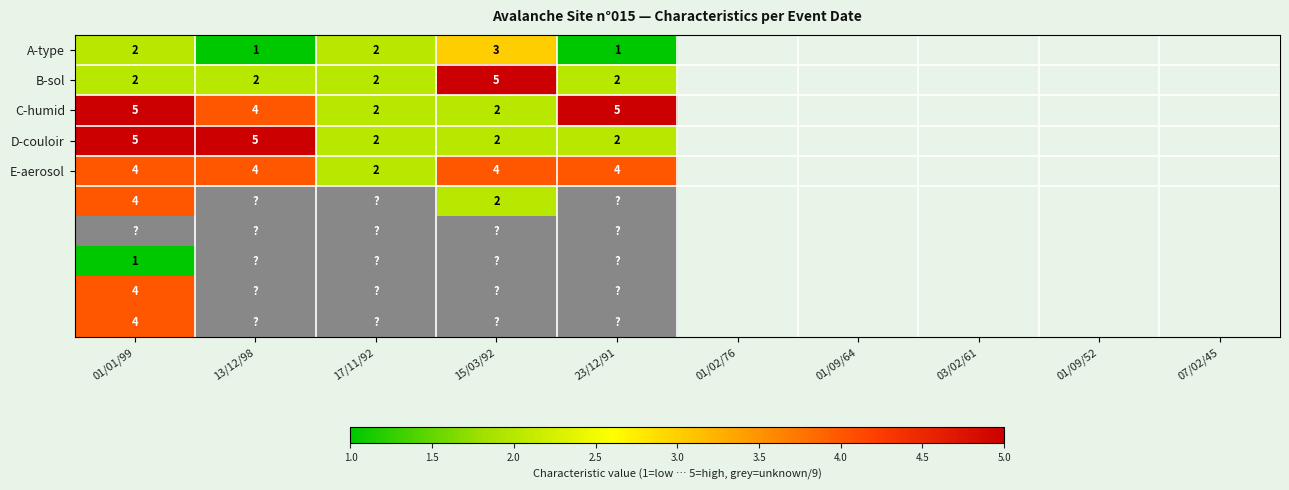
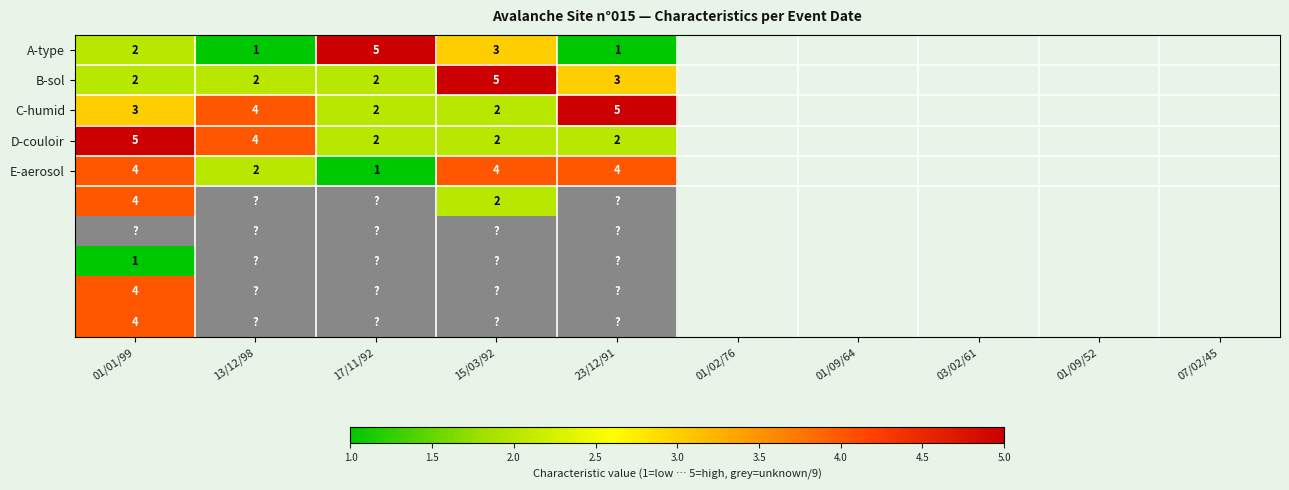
  {
    "A-type": {
      "01/01/99": 2,
      "13/12/98": 1,
-     "17/11/92": 2,
+     "17/11/92": 5,
      "15/03/92": 3,
      "23/12/91": 1
    },
    "B-sol": {
      "01/01/99": 2,
      "13/12/98": 2,
      "17/11/92": 2,
      "15/03/92": 5,
-     "23/12/91": 2
+     "23/12/91": 3
    },
    "C-humid": {
-     "01/01/99": 5,
+     "01/01/99": 3,
      "13/12/98": 4,
      "17/11/92": 2,
      "15/03/92": 2,
      "23/12/91": 5
    },
    "D-couloir": {
      "01/01/99": 5,
-     "13/12/98": 5,
+     "13/12/98": 4,
      "17/11/92": 2,
      "15/03/92": 2,
      "23/12/91": 2
    },
    "E-aerosol": {
      "01/01/99": 4,
-     "13/12/98": 4,
-     "17/11/92": 2,
+     "13/12/98": 2,
+     "17/11/92": 1,
      "15/03/92": 4,
      "23/12/91": 4
    }
  }
